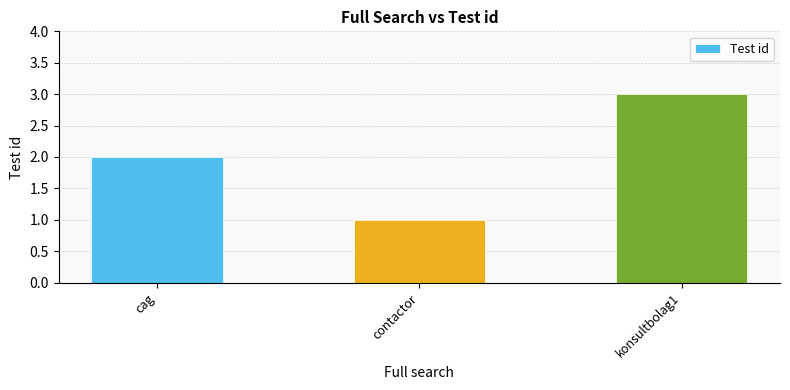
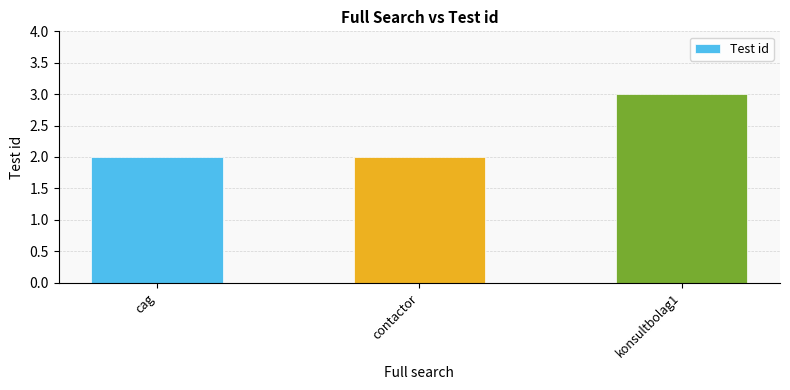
  {
    "cag": 2,
-   "contactor": 1,
+   "contactor": 2,
    "konsultbolag1": 3
  }
